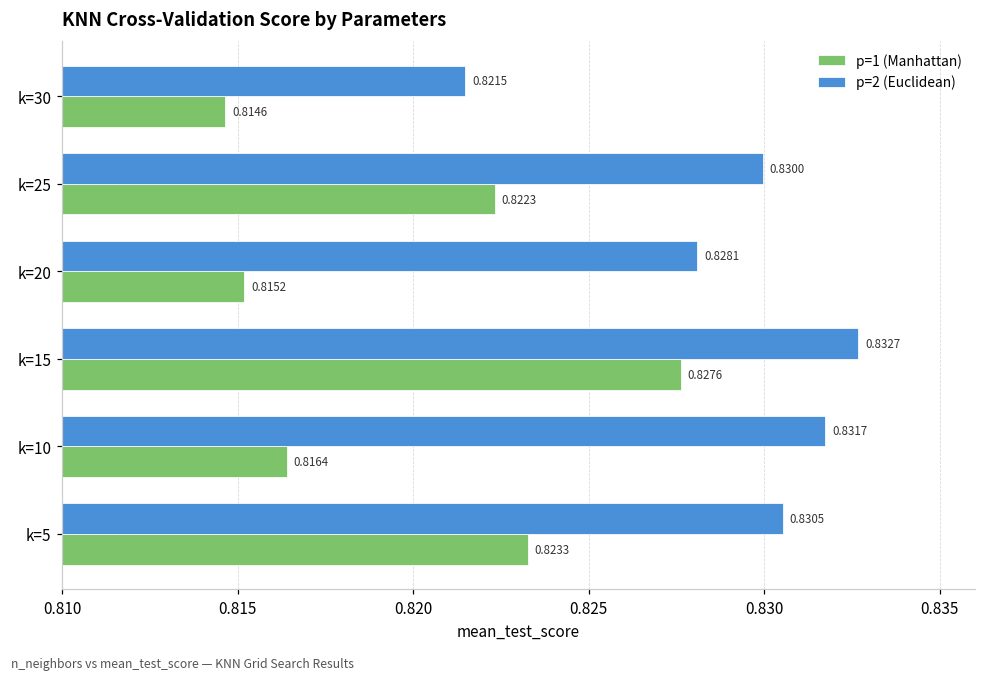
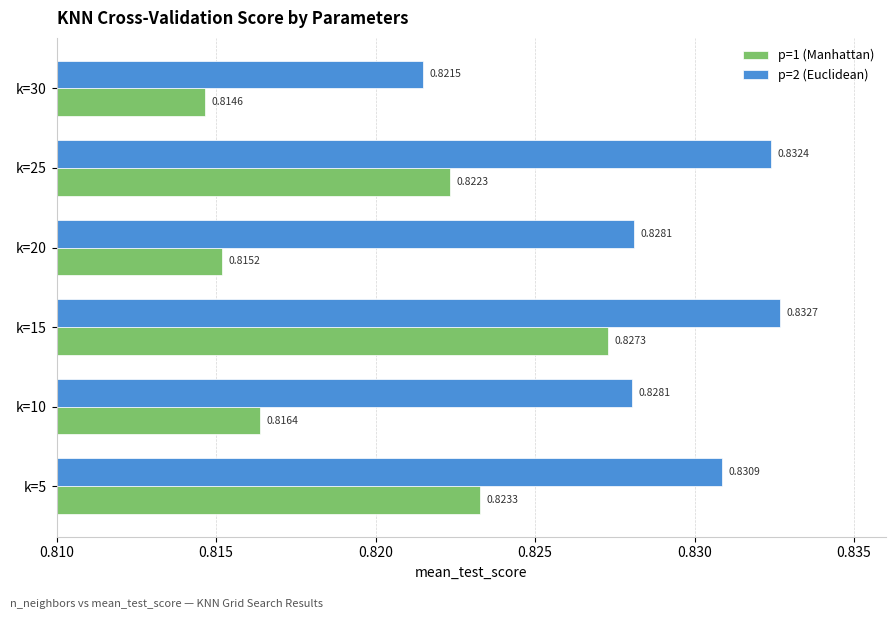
  {
    "p=1 (Manhattan)": {
      "k=30": 0.8146,
      "k=25": 0.8223,
      "k=20": 0.8152,
-     "k=15": 0.8276,
+     "k=15": 0.8273,
      "k=10": 0.8164,
      "k=5": 0.8233
    },
    "p=2 (Euclidean)": {
      "k=30": 0.8215,
-     "k=25": 0.8300,
+     "k=25": 0.8324,
      "k=20": 0.8281,
      "k=15": 0.8327,
-     "k=10": 0.8317,
-     "k=5": 0.8305
+     "k=10": 0.8281,
+     "k=5": 0.8309
    }
  }
